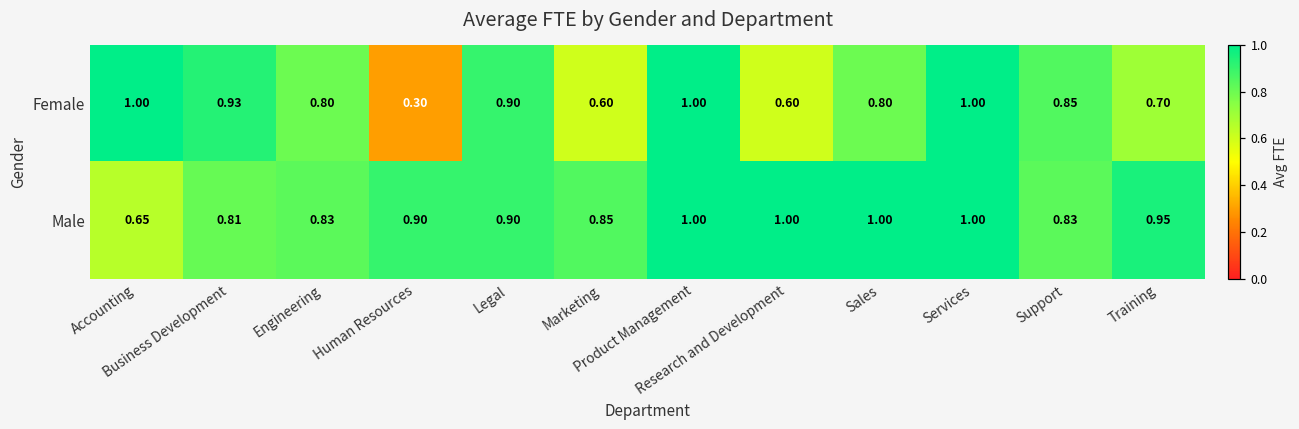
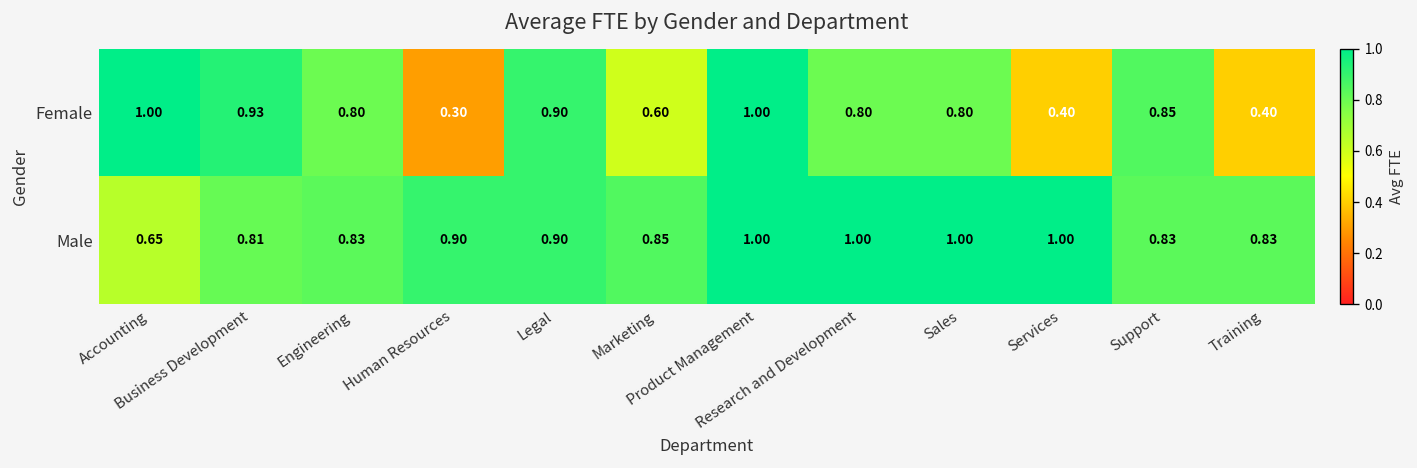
  {
    "Female": {
      "Accounting": 1.00,
      "Business Development": 0.93,
      "Engineering": 0.80,
      "Human Resources": 0.30,
      "Legal": 0.90,
      "Marketing": 0.60,
      "Product Management": 1.00,
-     "Research and Development": 0.60,
+     "Research and Development": 0.80,
      "Sales": 0.80,
-     "Services": 1.00,
+     "Services": 0.40,
      "Support": 0.85,
-     "Training": 0.70
+     "Training": 0.40
    },
    "Male": {
      "Accounting": 0.65,
      "Business Development": 0.81,
      "Engineering": 0.83,
      "Human Resources": 0.90,
      "Legal": 0.90,
      "Marketing": 0.85,
      "Product Management": 1.00,
      "Research and Development": 1.00,
      "Sales": 1.00,
      "Services": 1.00,
      "Support": 0.83,
-     "Training": 0.95
+     "Training": 0.83
    }
  }
